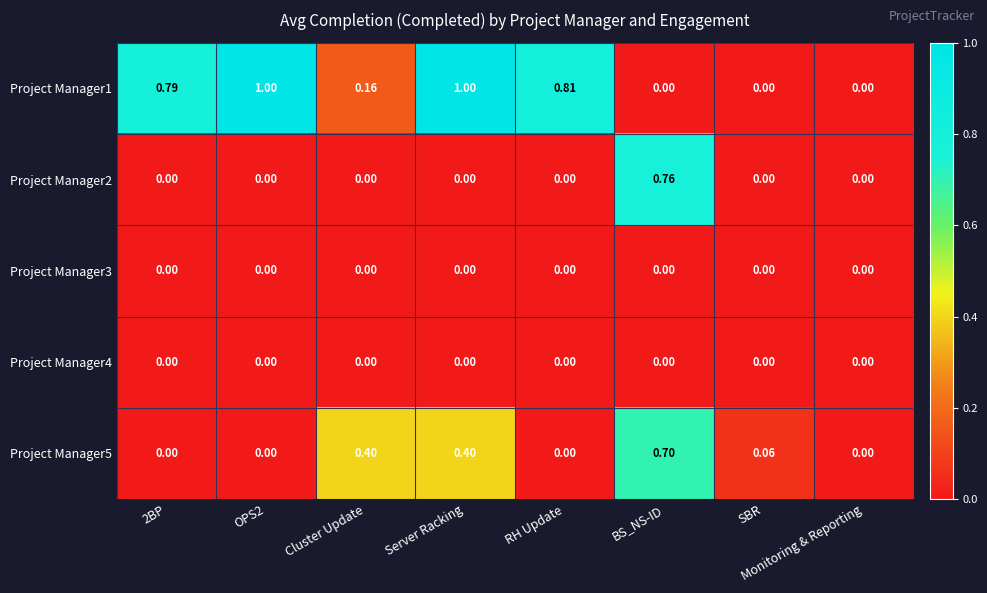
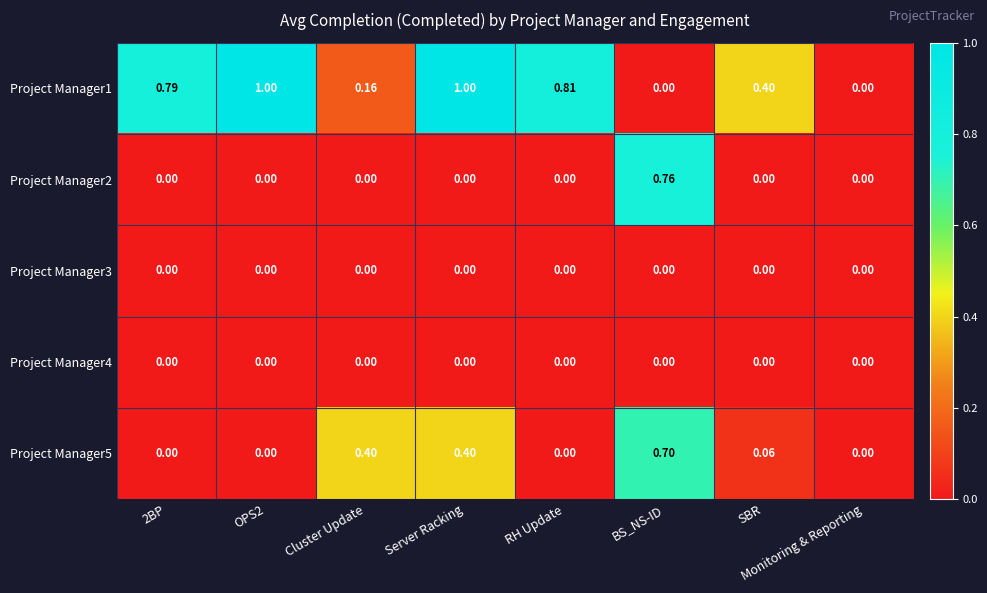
  {
    "Project Manager1": {
      "2BP": 0.79,
      "OPS2": 1.00,
      "Cluster Update": 0.16,
      "Server Racking": 1.00,
      "RH Update": 0.81,
      "BS_NS-ID": 0.00,
-     "SBR": 0.00,
+     "SBR": 0.40,
      "Monitoring & Reporting": 0.00
    },
    "Project Manager2": {
      "2BP": 0.00,
      "OPS2": 0.00,
      "Cluster Update": 0.00,
      "Server Racking": 0.00,
      "RH Update": 0.00,
      "BS_NS-ID": 0.76,
      "SBR": 0.00,
      "Monitoring & Reporting": 0.00
    },
    "Project Manager3": {
      "2BP": 0.00,
      "OPS2": 0.00,
      "Cluster Update": 0.00,
      "Server Racking": 0.00,
      "RH Update": 0.00,
      "BS_NS-ID": 0.00,
      "SBR": 0.00,
      "Monitoring & Reporting": 0.00
    },
    "Project Manager4": {
      "2BP": 0.00,
      "OPS2": 0.00,
      "Cluster Update": 0.00,
      "Server Racking": 0.00,
      "RH Update": 0.00,
      "BS_NS-ID": 0.00,
      "SBR": 0.00,
      "Monitoring & Reporting": 0.00
    },
    "Project Manager5": {
      "2BP": 0.00,
      "OPS2": 0.00,
      "Cluster Update": 0.40,
      "Server Racking": 0.40,
      "RH Update": 0.00,
      "BS_NS-ID": 0.70,
      "SBR": 0.06,
      "Monitoring & Reporting": 0.00
    }
  }
